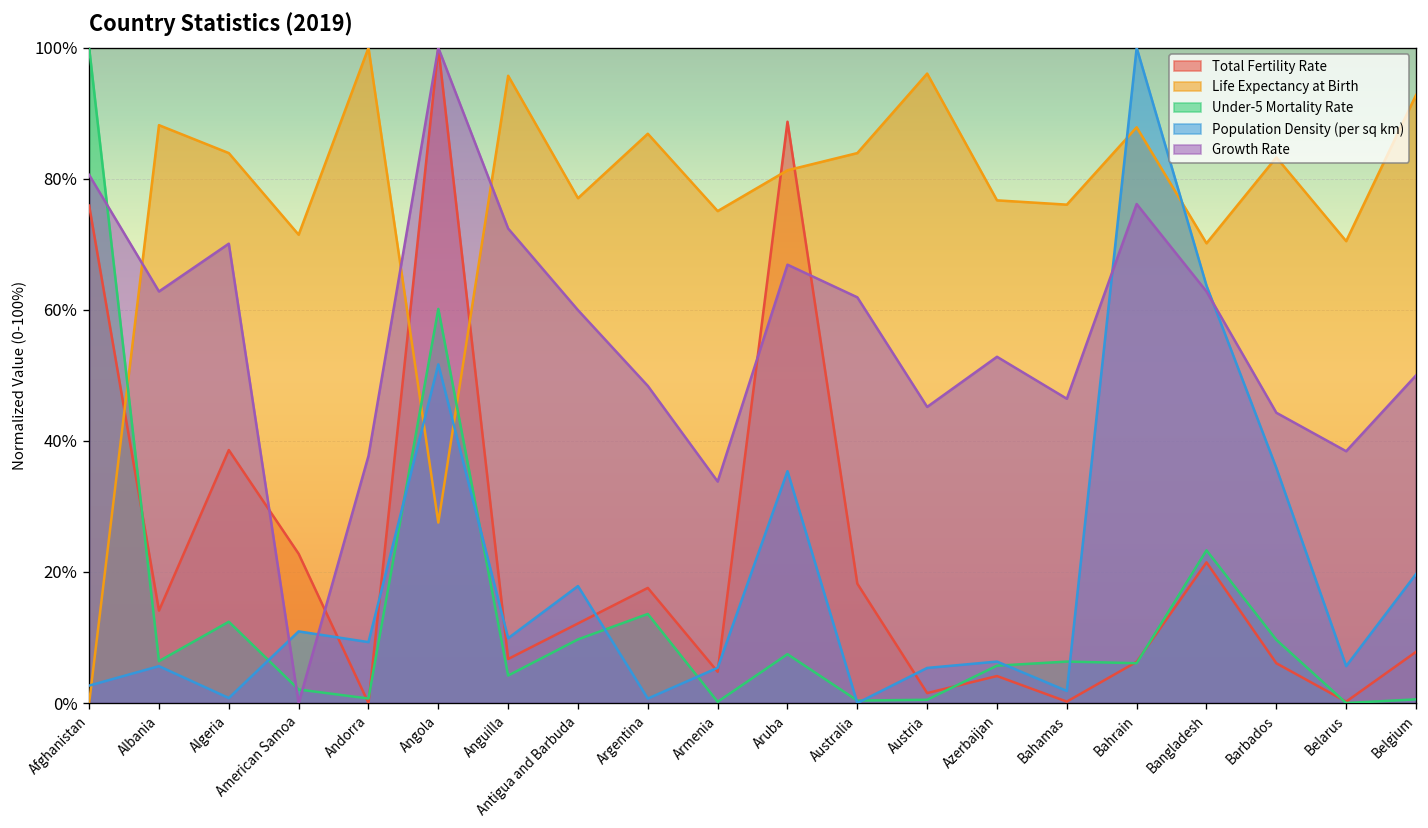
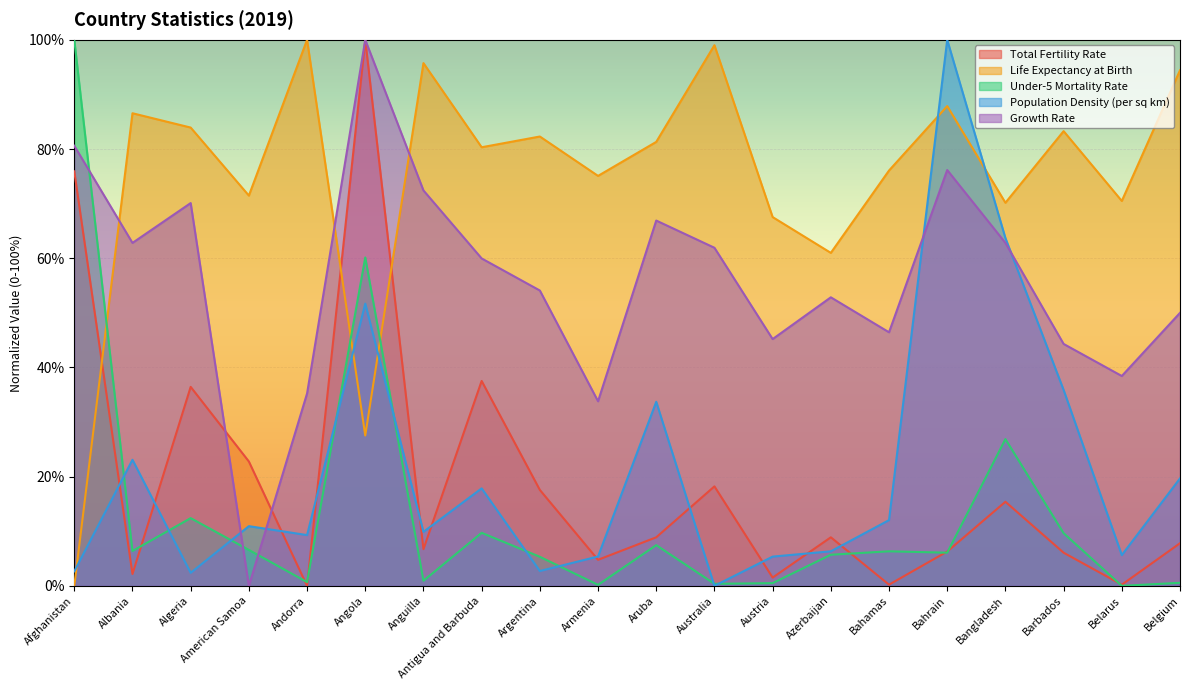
  {
    "Total Fertility Rate": {
      "Afghanistan": "76%",
-     "Albania": "14%",
-     "Algeria": "39%",
+     "Albania": "2%",
+     "Algeria": "36%",
      "American Samoa": "23%",
      "Andorra": "0%",
      "Anguilla": "7%",
-     "Antigua and Barbuda": "12%",
+     "Antigua and Barbuda": "38%",
      "Argentina": "18%",
      "Armenia": "5%",
-     "Aruba": "89%",
+     "Aruba": "9%",
      "Australia": "18%",
      "Austria": "2%",
-     "Azerbaijan": "4%",
+     "Azerbaijan": "9%",
      "Bahamas": "0%",
-     "Bangladesh": "21%",
+     "Bangladesh": "15%",
      "Barbados": "6%",
      "Belgium": "8%"
    },
    "Life Expectancy at Birth": {
      "Afghanistan": "0%",
-     "Albania": "88%",
+     "Albania": "87%",
      "Algeria": "84%",
      "American Samoa": "71%",
      "Andorra": "100%",
      "Angola": "28%",
      "Anguilla": "96%",
-     "Antigua and Barbuda": "77%",
-     "Argentina": "87%",
+     "Antigua and Barbuda": "80%",
+     "Argentina": "82%",
      "Armenia": "75%",
      "Aruba": "81%",
-     "Australia": "84%",
-     "Austria": "96%",
-     "Azerbaijan": "77%",
+     "Australia": "99%",
+     "Austria": "68%",
+     "Azerbaijan": "61%",
      "Bahamas": "76%",
      "Bahrain": "88%",
      "Bangladesh": "70%",
      "Barbados": "83%",
      "Belarus": "70%",
-     "Belgium": "93%"
+     "Belgium": "94%"
    },
    "Under-5 Mortality Rate": {
      "Afghanistan": "100%",
      "Albania": "6%",
      "Algeria": "12%",
-     "American Samoa": "2%",
+     "American Samoa": "7%",
      "Andorra": "1%",
      "Angola": "60%",
-     "Anguilla": "4%",
+     "Anguilla": "1%",
      "Antigua and Barbuda": "10%",
-     "Argentina": "14%",
+     "Argentina": "5%",
      "Armenia": "0%",
      "Aruba": "7%",
      "Austria": "1%",
      "Azerbaijan": "6%",
      "Bahamas": "6%",
-     "Bangladesh": "23%",
+     "Bangladesh": "27%",
      "Barbados": "10%",
      "Belgium": "1%"
    },
    "Population Density (per sq km)": {
      "Afghanistan": "3%",
-     "Albania": "6%",
-     "Algeria": "1%",
+     "Albania": "23%",
+     "Algeria": "2%",
      "American Samoa": "11%",
      "Andorra": "9%",
      "Angola": "52%",
      "Anguilla": "10%",
      "Antigua and Barbuda": "18%",
-     "Argentina": "1%",
+     "Argentina": "3%",
      "Armenia": "5%",
-     "Aruba": "35%",
+     "Aruba": "34%",
      "Austria": "5%",
      "Azerbaijan": "6%",
-     "Bahamas": "2%",
+     "Bahamas": "12%",
      "Bahrain": "100%",
      "Bangladesh": "64%",
      "Barbados": "36%",
      "Belarus": "6%",
      "Belgium": "20%"
    },
    "Growth Rate": {
      "Afghanistan": "81%",
      "Albania": "63%",
      "Algeria": "70%",
      "American Samoa": "0%",
-     "Andorra": "38%",
+     "Andorra": "35%",
      "Anguilla": "72%",
      "Antigua and Barbuda": "60%",
-     "Argentina": "48%",
+     "Argentina": "54%",
      "Armenia": "34%",
      "Aruba": "67%",
      "Australia": "62%",
      "Austria": "45%",
      "Azerbaijan": "53%",
      "Bahamas": "46%",
      "Bahrain": "76%",
      "Bangladesh": "63%",
      "Barbados": "44%",
      "Belarus": "38%",
      "Belgium": "50%"
    }
  }
